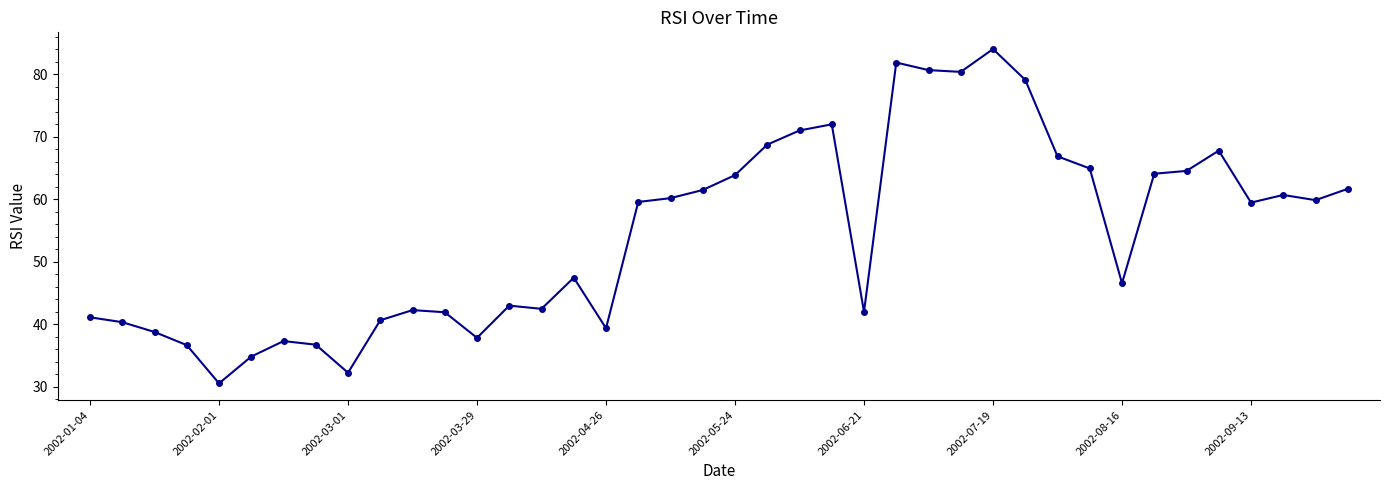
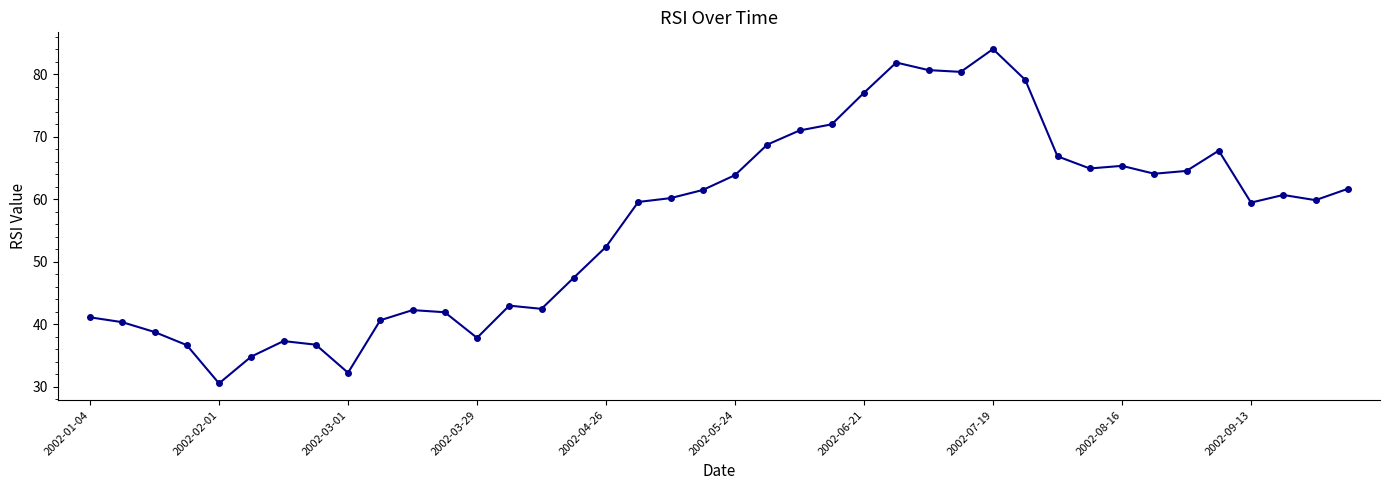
  {
    "2002-01-04": 41,
    "2002-02-01": 31,
    "2002-03-01": 32,
    "2002-03-29": 38,
-   "2002-04-26": 39,
+   "2002-04-26": 52,
    "2002-05-24": 64,
-   "2002-06-21": 42,
+   "2002-06-21": 77,
    "2002-07-19": 84,
-   "2002-08-16": 47,
+   "2002-08-16": 65,
    "2002-09-13": 59
  }
